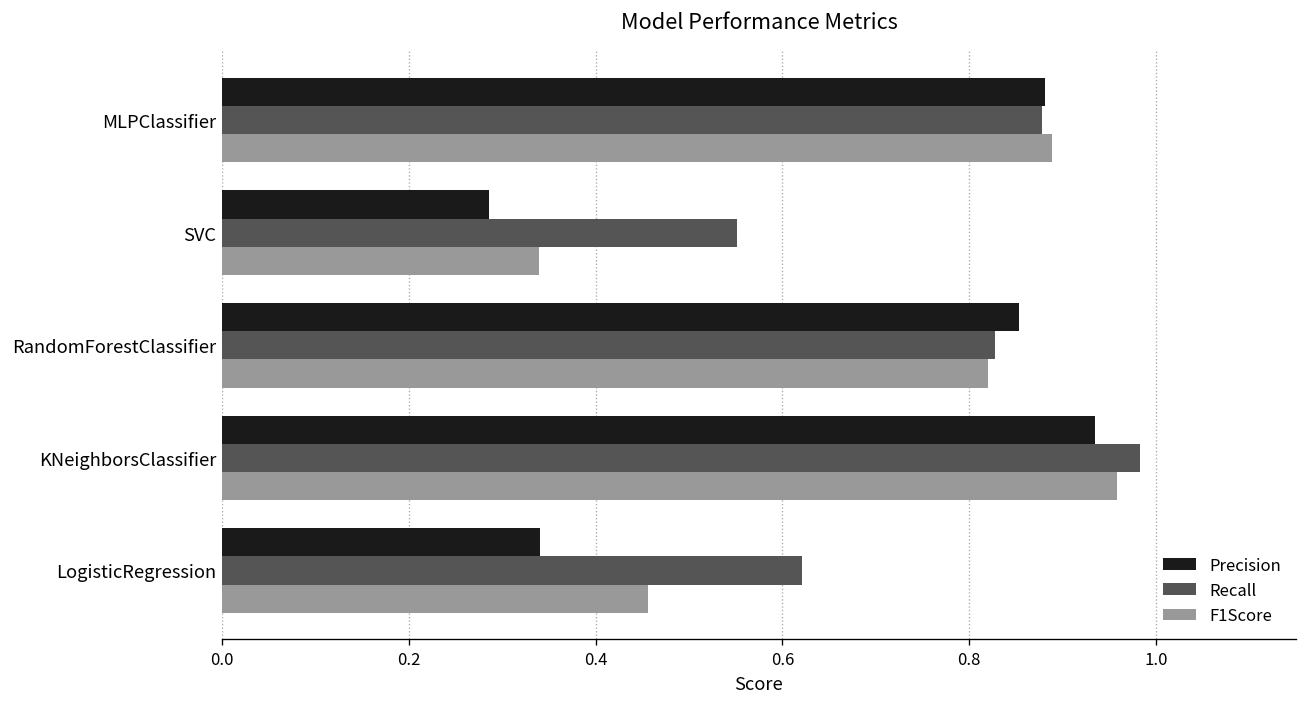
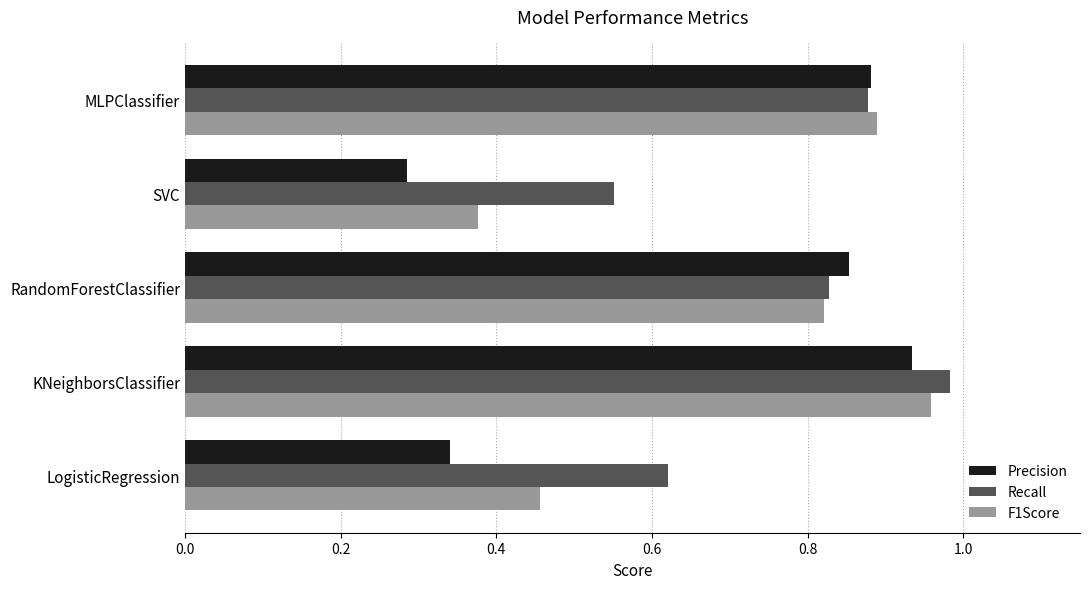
  {
    "Precision": {
      "MLPClassifier": 0.88,
      "SVC": 0.29,
      "RandomForestClassifier": 0.85,
      "KNeighborsClassifier": 0.93,
      "LogisticRegression": 0.34
    },
    "Recall": {
      "MLPClassifier": 0.88,
      "SVC": 0.55,
      "RandomForestClassifier": 0.83,
      "KNeighborsClassifier": 0.98,
      "LogisticRegression": 0.62
    },
    "F1Score": {
      "MLPClassifier": 0.89,
-     "SVC": 0.34,
+     "SVC": 0.38,
      "RandomForestClassifier": 0.82,
      "KNeighborsClassifier": 0.96,
      "LogisticRegression": 0.46
    }
  }
